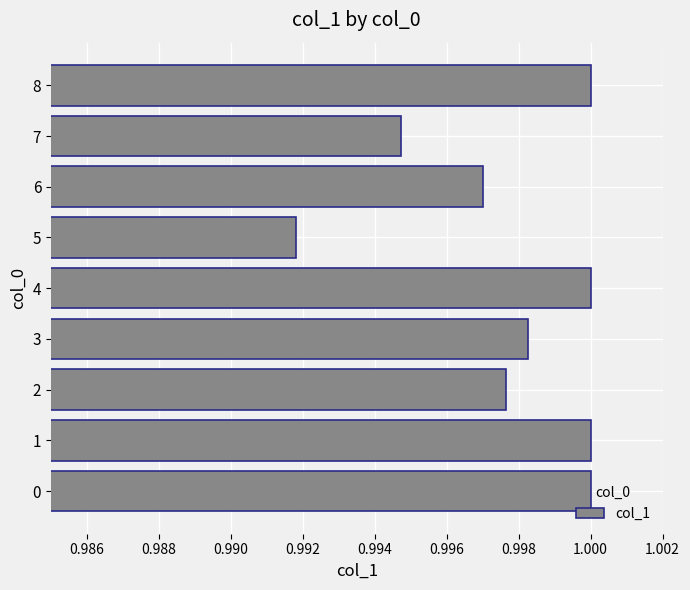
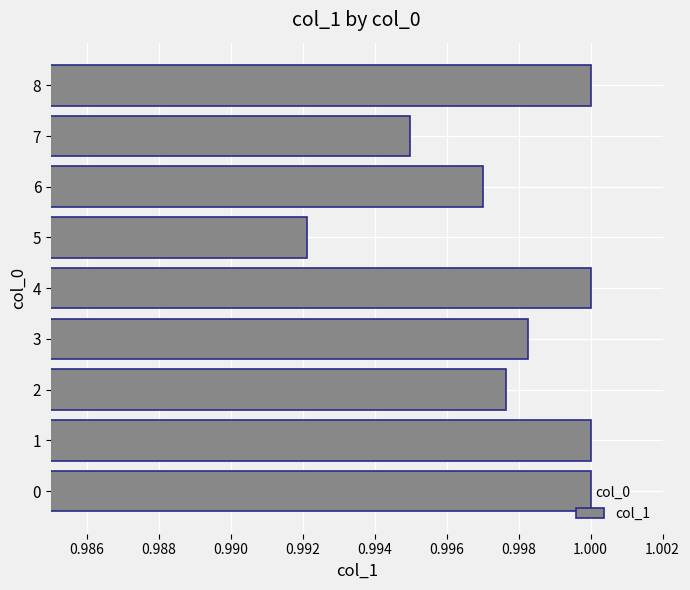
  {
    "8": 1.0000,
-   "7": 0.9947,
+   "7": 0.9950,
    "6": 0.9970,
-   "5": 0.9918,
+   "5": 0.9921,
    "4": 1.0000,
    "3": 0.9982,
    "2": 0.9976,
    "1": 1.0000,
    "0": 1.0000
  }
